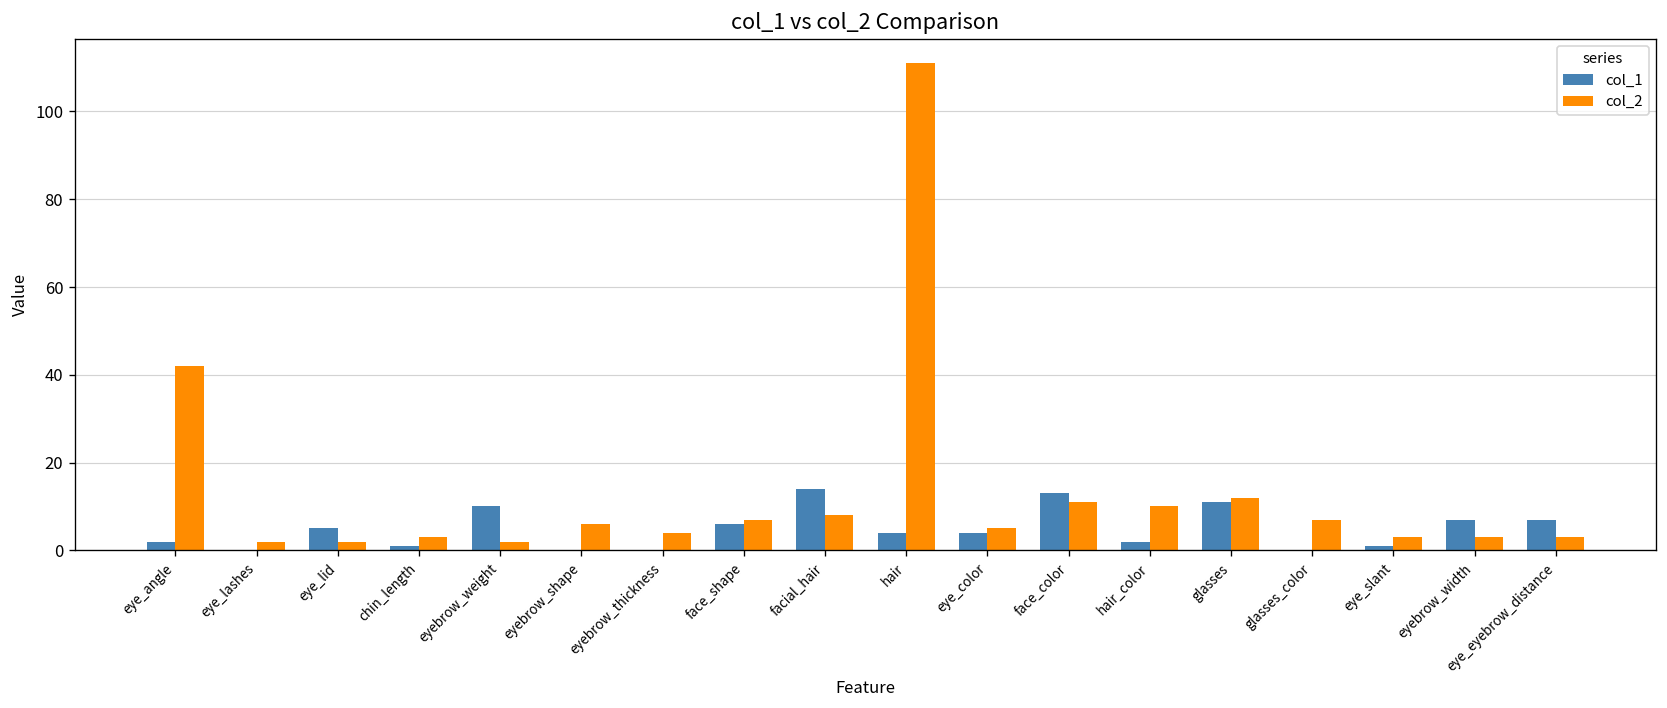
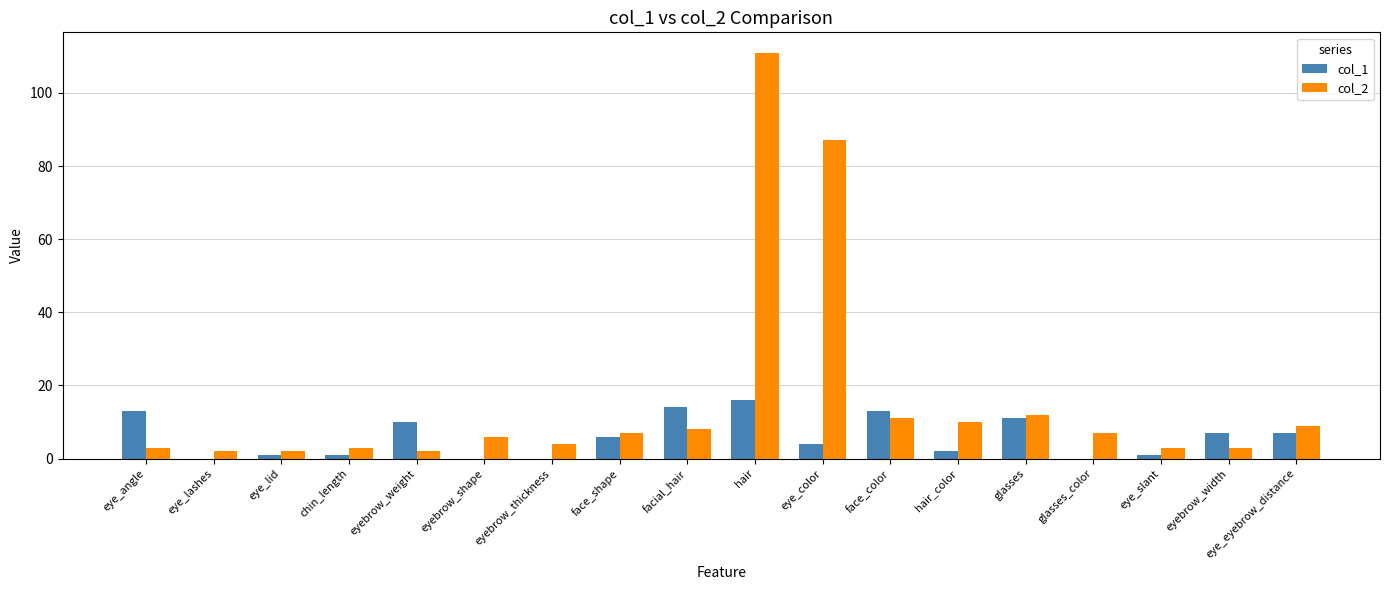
  {
    "col_1": {
-     "eye_angle": 2,
+     "eye_angle": 13,
      "eye_lashes": 0,
-     "eye_lid": 5,
+     "eye_lid": 1,
      "chin_length": 1,
      "eyebrow_weight": 10,
      "eyebrow_shape": 0,
      "eyebrow_thickness": 0,
      "face_shape": 6,
      "facial_hair": 14,
-     "hair": 4,
+     "hair": 16,
      "eye_color": 4,
      "face_color": 13,
      "hair_color": 2,
      "glasses": 11,
      "glasses_color": 0,
      "eye_slant": 1,
      "eyebrow_width": 7,
      "eye_eyebrow_distance": 7
    },
    "col_2": {
-     "eye_angle": 42,
+     "eye_angle": 3,
      "eye_lashes": 2,
      "eye_lid": 2,
      "chin_length": 3,
      "eyebrow_weight": 2,
      "eyebrow_shape": 6,
      "eyebrow_thickness": 4,
      "face_shape": 7,
      "facial_hair": 8,
      "hair": 111,
-     "eye_color": 5,
+     "eye_color": 87,
      "face_color": 11,
      "hair_color": 10,
      "glasses": 12,
      "glasses_color": 7,
      "eye_slant": 3,
      "eyebrow_width": 3,
-     "eye_eyebrow_distance": 3
+     "eye_eyebrow_distance": 9
    }
  }
